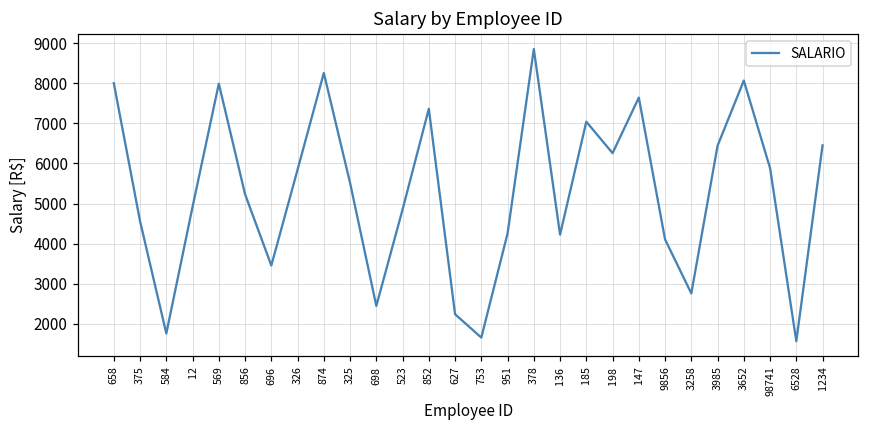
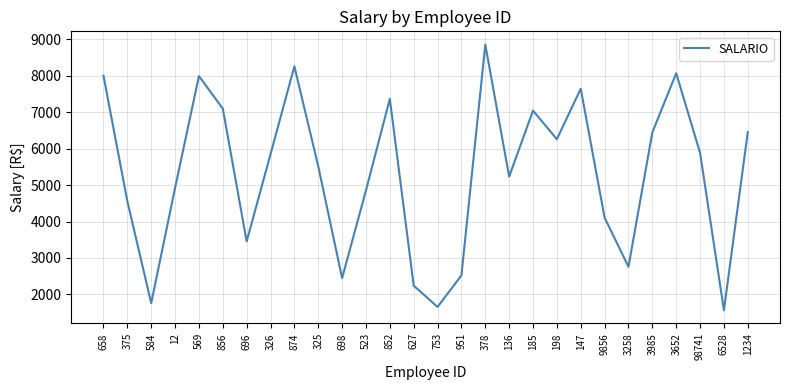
  {
    "658": 8000,
    "375": 4600,
    "584": 1800,
    "12": 4900,
    "569": 8000,
-   "856": 5200,
+   "856": 7100,
    "696": 3500,
    "326": 5800,
    "874": 8300,
    "325": 5500,
    "698": 2400,
    "523": 4900,
    "852": 7400,
    "627": 2200,
    "753": 1700,
-   "951": 4300,
+   "951": 2500,
    "378": 8900,
-   "136": 4200,
+   "136": 5200,
    "185": 7000,
    "198": 6300,
    "147": 7600,
    "9856": 4100,
    "3258": 2800,
    "3985": 6400,
    "3652": 8100,
    "98741": 5900,
    "6528": 1600,
    "1234": 6500
  }
